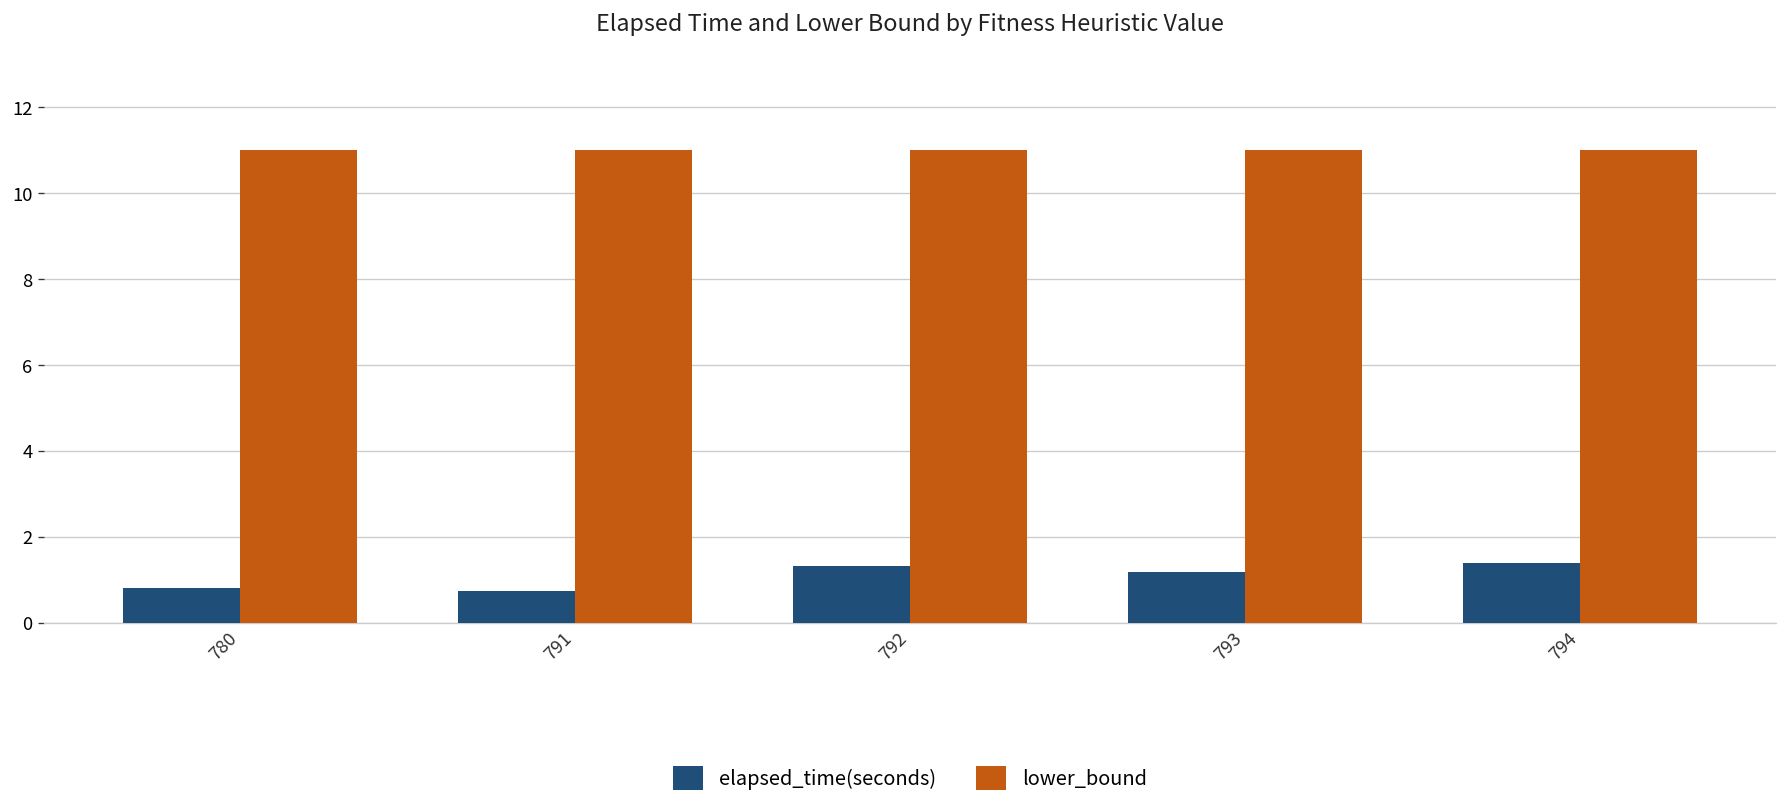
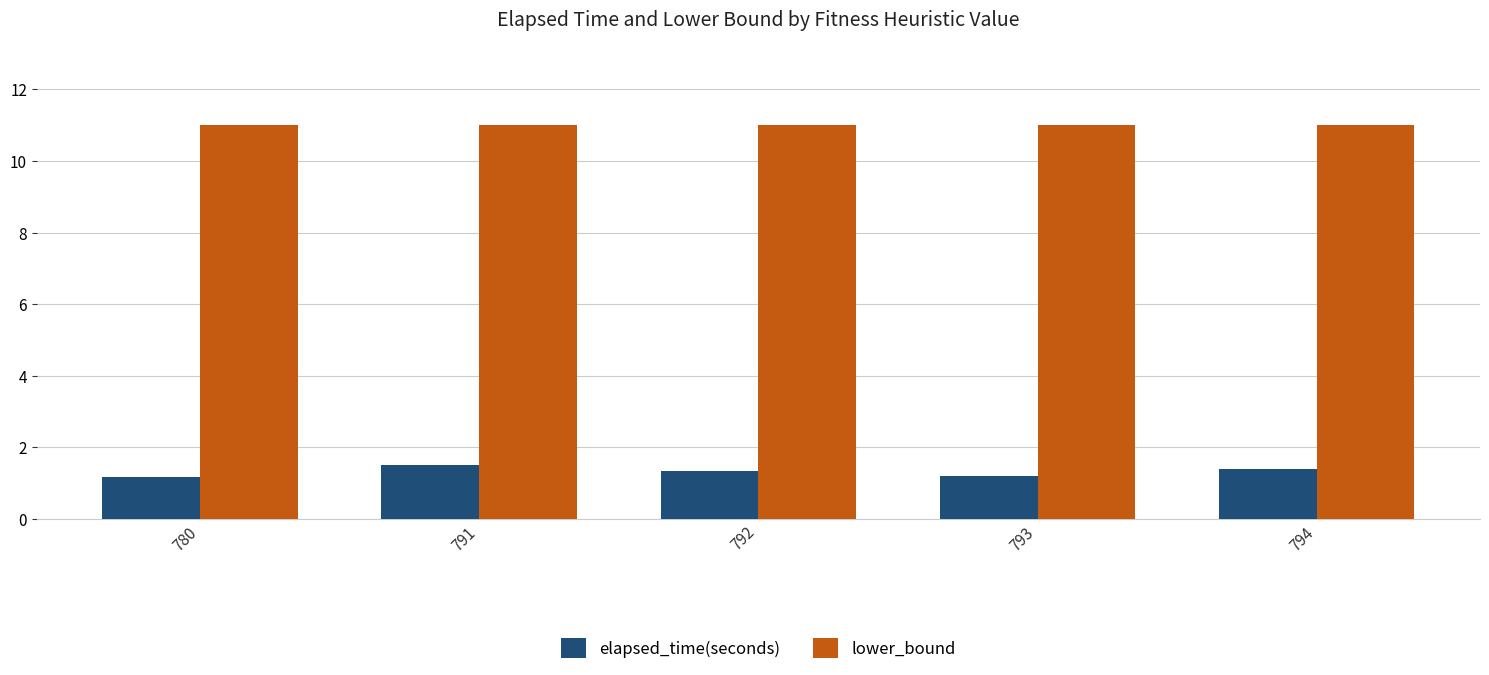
  {
    "elapsed_time(seconds)": {
-     "780": 0.8,
-     "791": 0.7,
+     "780": 1.2,
+     "791": 1.5,
      "792": 1.3,
      "793": 1.2,
      "794": 1.4
    },
    "lower_bound": {
      "780": 11.0,
      "791": 11.0,
      "792": 11.0,
      "793": 11.0,
      "794": 11.0
    }
  }
